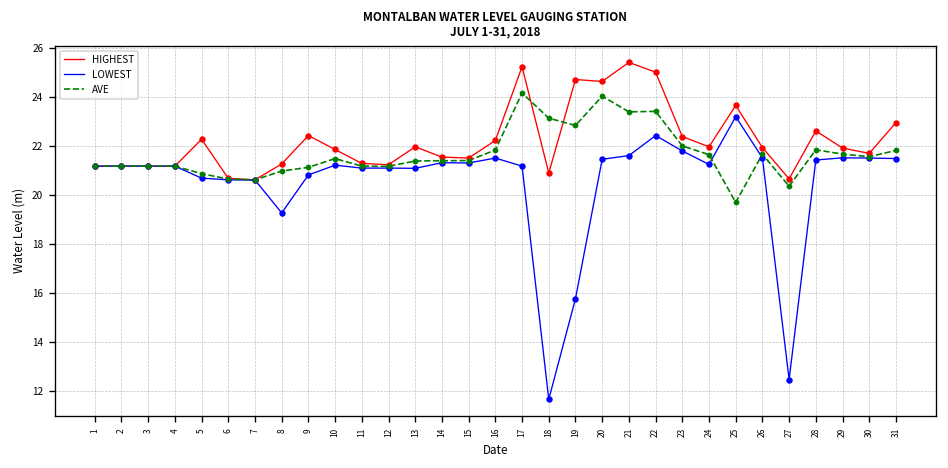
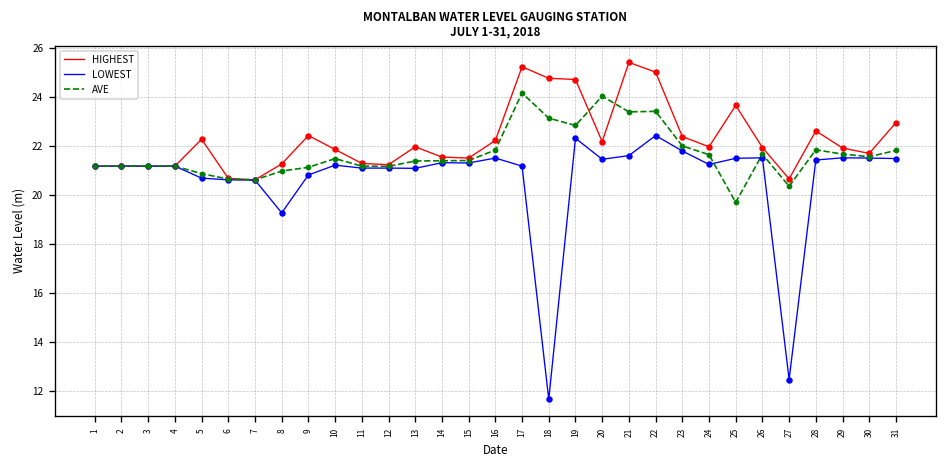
  {
    "HIGHEST": {
      "5": 22.3,
      "8": 21.3,
      "9": 22.4,
      "10": 21.9,
      "13": 22.0,
      "14": 21.6,
      "16": 22.2,
      "17": 25.2,
-     "18": 20.9,
+     "18": 24.8,
      "19": 24.7,
-     "20": 24.6,
+     "20": 22.2,
      "21": 25.4,
      "22": 25.0,
      "23": 22.4,
      "24": 22.0,
      "25": 23.7,
      "26": 21.9,
      "27": 20.7,
      "28": 22.6,
      "29": 21.9,
      "30": 21.7,
      "31": 23.0
    },
    "LOWEST": {
      "5": 20.7,
      "8": 19.3,
      "9": 20.8,
      "10": 21.2,
      "13": 21.1,
      "16": 21.5,
      "17": 21.2,
      "18": 11.7,
-     "19": 15.8,
+     "19": 22.3,
      "20": 21.5,
      "21": 21.6,
      "22": 22.4,
      "23": 21.8,
      "24": 21.3,
-     "25": 23.2,
+     "25": 21.5,
      "26": 21.5,
      "27": 12.5,
      "28": 21.4,
      "29": 21.5,
      "31": 21.5
    },
    "AVE": {
      "5": 20.9,
      "8": 21.0,
      "9": 21.1,
      "10": 21.5,
      "13": 21.4,
      "16": 21.8,
      "17": 24.2,
      "18": 23.1,
      "19": 22.8,
      "20": 24.0,
      "21": 23.4,
      "22": 23.4,
      "23": 22.0,
      "24": 21.6,
      "25": 19.7,
      "26": 21.7,
      "27": 20.4,
      "28": 21.8,
      "29": 21.7,
      "31": 21.8
    }
  }
